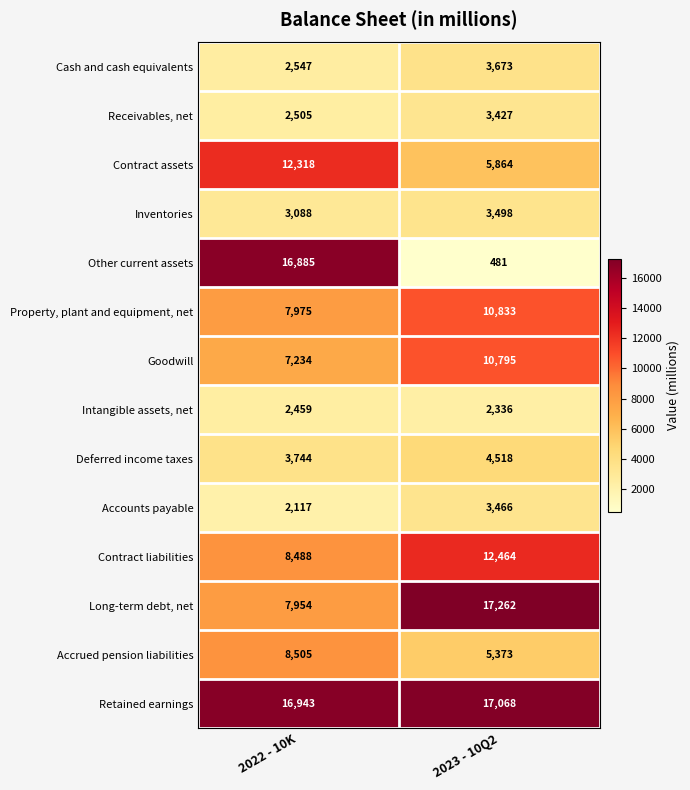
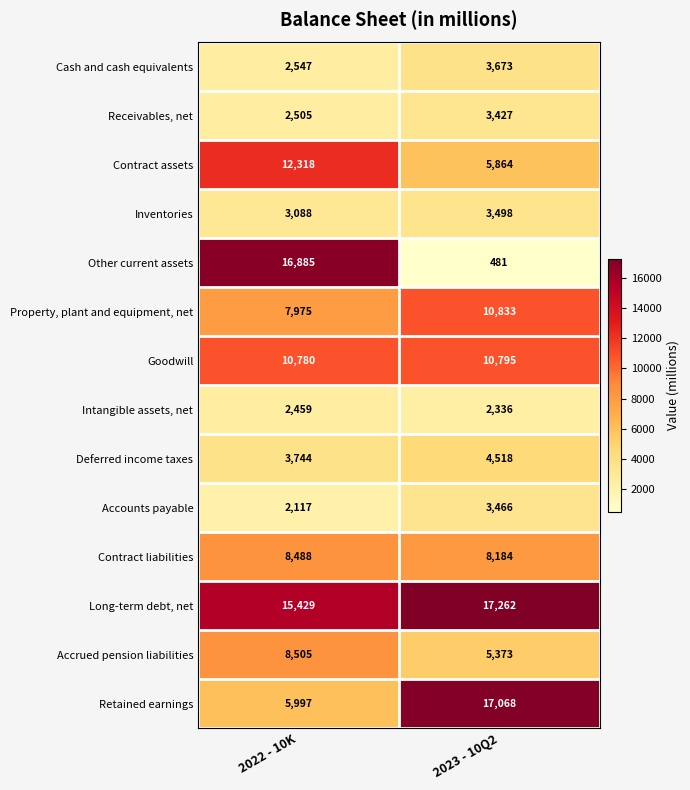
  {
    "Cash and cash equivalents": {
      "2022 - 10K": "2,547",
      "2023 - 10Q2": "3,673"
    },
    "Receivables, net": {
      "2022 - 10K": "2,505",
      "2023 - 10Q2": "3,427"
    },
    "Contract assets": {
      "2022 - 10K": "12,318",
      "2023 - 10Q2": "5,864"
    },
    "Inventories": {
      "2022 - 10K": "3,088",
      "2023 - 10Q2": "3,498"
    },
    "Other current assets": {
      "2022 - 10K": "16,885",
      "2023 - 10Q2": "481"
    },
    "Property, plant and equipment, net": {
      "2022 - 10K": "7,975",
      "2023 - 10Q2": "10,833"
    },
    "Goodwill": {
-     "2022 - 10K": "7,234",
+     "2022 - 10K": "10,780",
      "2023 - 10Q2": "10,795"
    },
    "Intangible assets, net": {
      "2022 - 10K": "2,459",
      "2023 - 10Q2": "2,336"
    },
    "Deferred income taxes": {
      "2022 - 10K": "3,744",
      "2023 - 10Q2": "4,518"
    },
    "Accounts payable": {
      "2022 - 10K": "2,117",
      "2023 - 10Q2": "3,466"
    },
    "Contract liabilities": {
      "2022 - 10K": "8,488",
-     "2023 - 10Q2": "12,464"
+     "2023 - 10Q2": "8,184"
    },
    "Long-term debt, net": {
-     "2022 - 10K": "7,954",
+     "2022 - 10K": "15,429",
      "2023 - 10Q2": "17,262"
    },
    "Accrued pension liabilities": {
      "2022 - 10K": "8,505",
      "2023 - 10Q2": "5,373"
    },
    "Retained earnings": {
-     "2022 - 10K": "16,943",
+     "2022 - 10K": "5,997",
      "2023 - 10Q2": "17,068"
    }
  }
